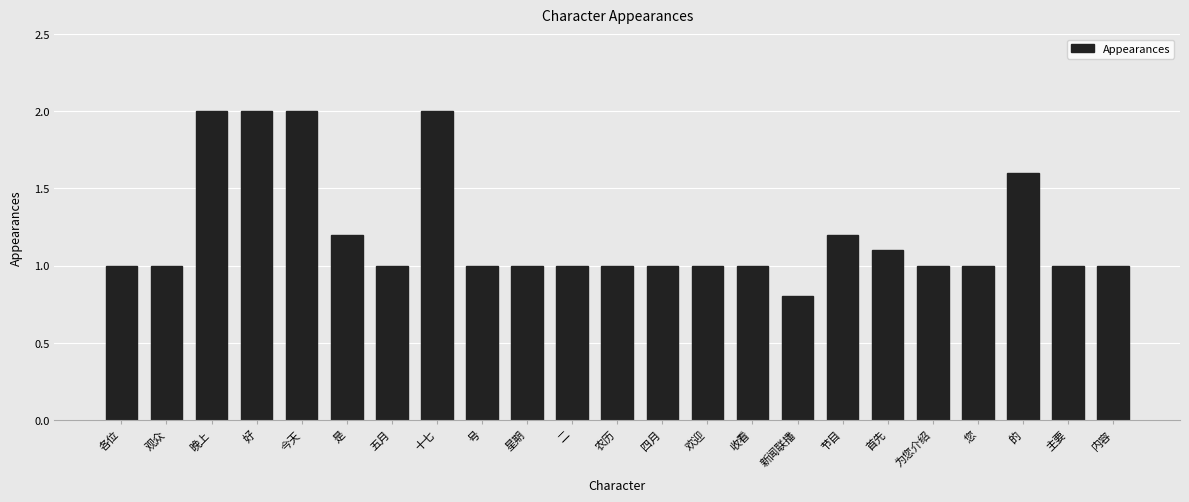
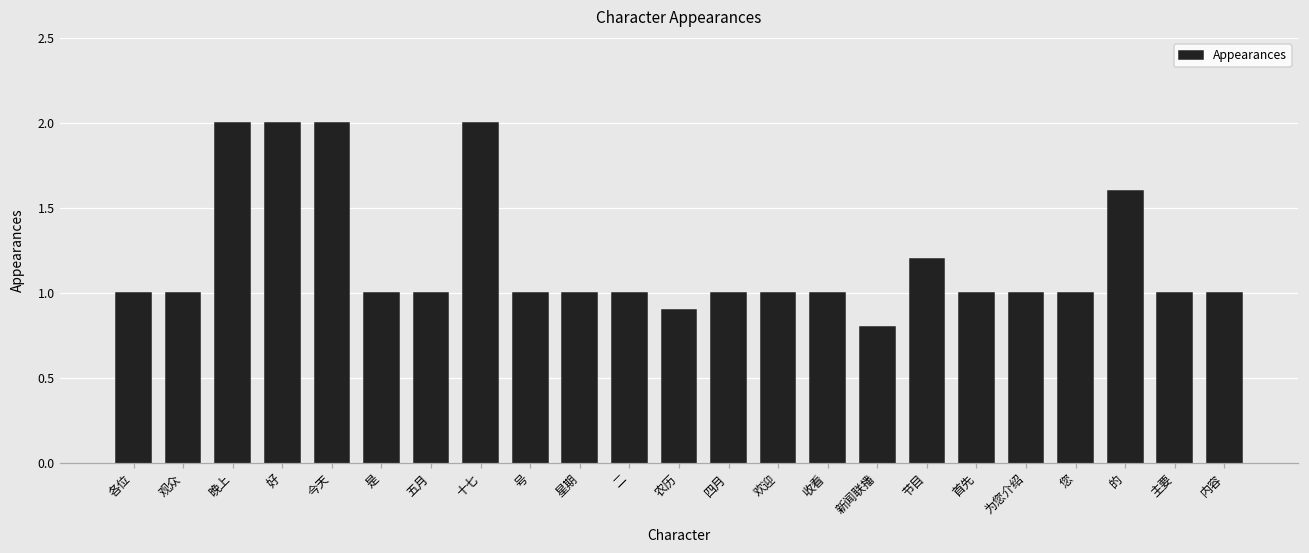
  {
    "各位": 1.0,
    "观众": 1.0,
    "晚上": 2.0,
    "好": 2.0,
    "今天": 2.0,
-   "是": 1.2,
+   "是": 1.0,
    "五月": 1.0,
    "十七": 2.0,
    "号": 1.0,
    "星期": 1.0,
    "二": 1.0,
-   "农历": 1.0,
+   "农历": 0.9,
    "四月": 1.0,
    "欢迎": 1.0,
    "收看": 1.0,
    "新闻联播": 0.8,
    "节目": 1.2,
-   "首先": 1.1,
+   "首先": 1.0,
    "为您介绍": 1.0,
    "您": 1.0,
    "的": 1.6,
    "主要": 1.0,
    "内容": 1.0
  }
